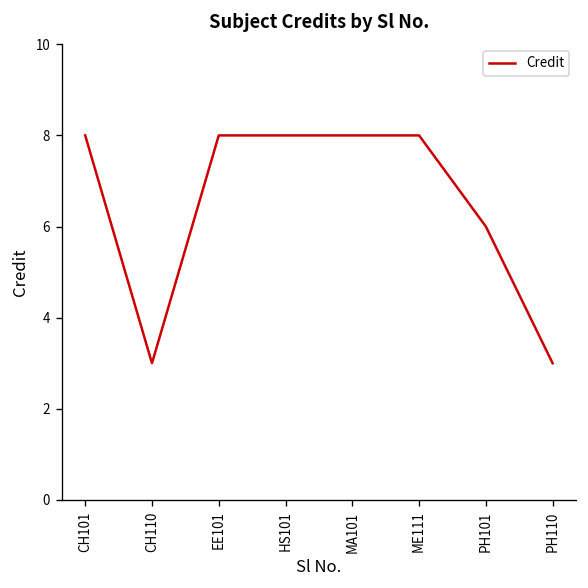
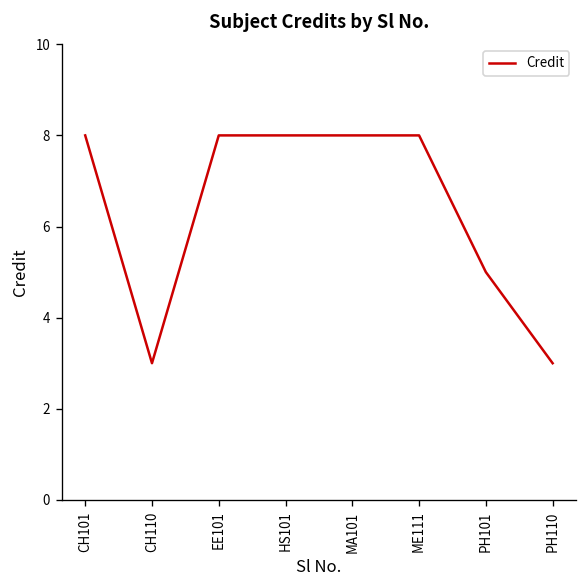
  {
    "CH101": 8,
    "CH110": 3,
    "EE101": 8,
    "HS101": 8,
    "MA101": 8,
    "ME111": 8,
-   "PH101": 6,
+   "PH101": 5,
    "PH110": 3
  }
